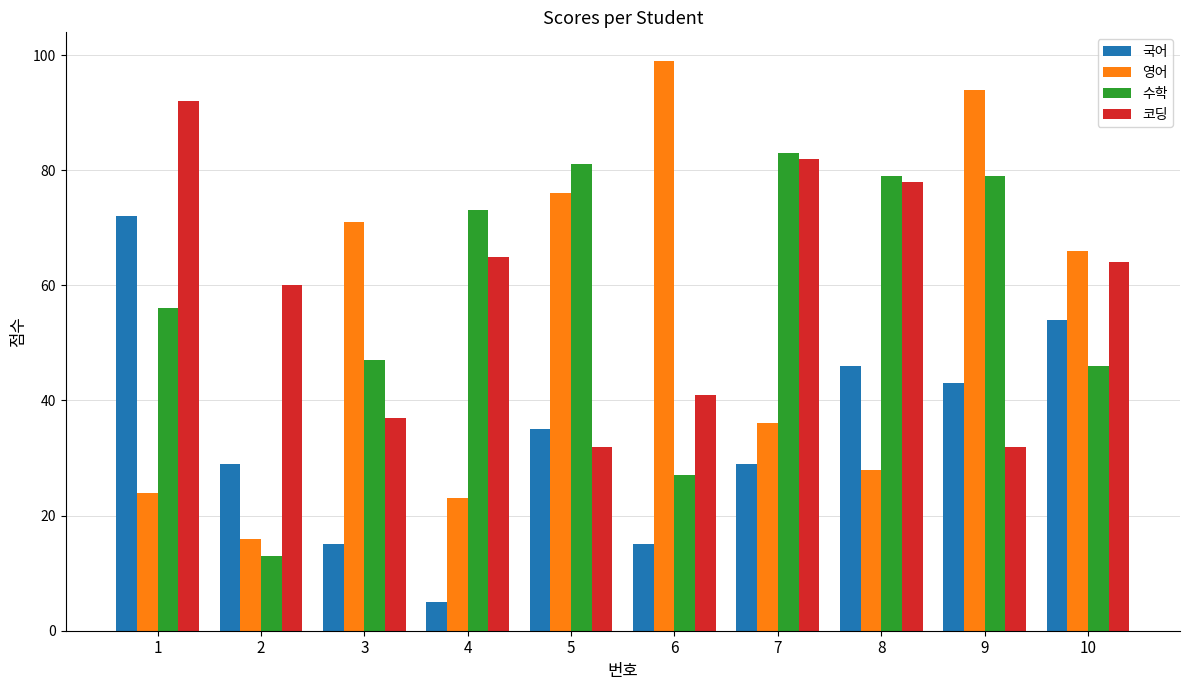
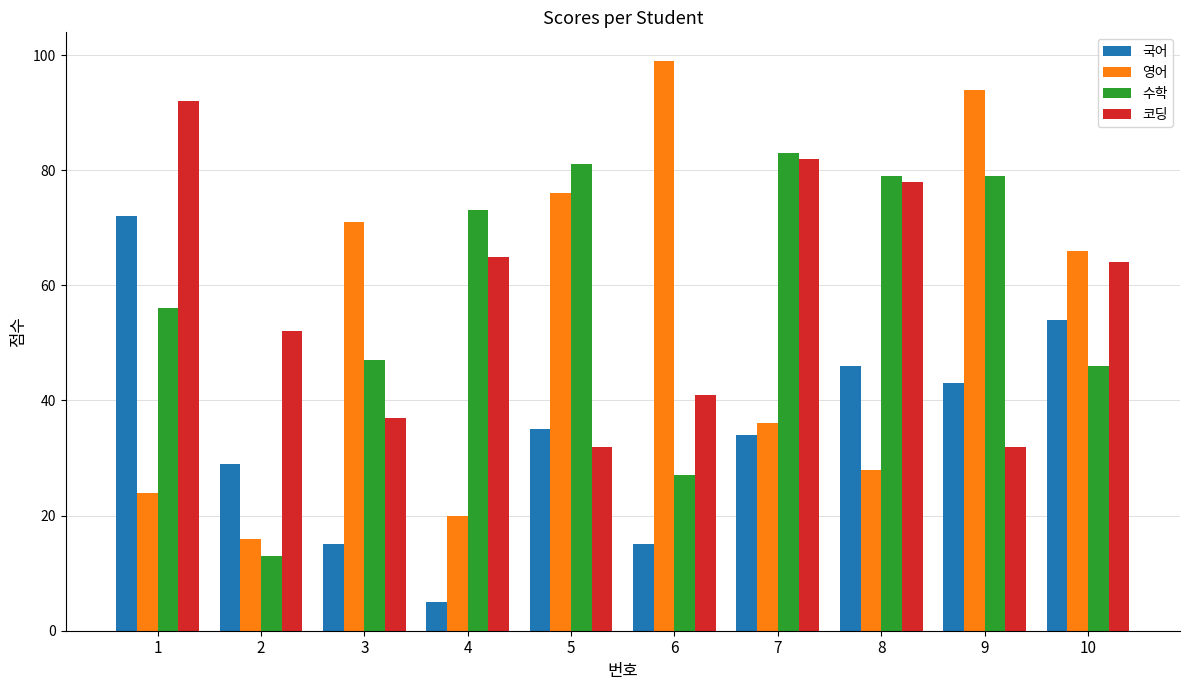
  {
    "국어": {
      "1": 72,
      "2": 29,
      "3": 15,
      "4": 5,
      "5": 35,
      "6": 15,
-     "7": 29,
+     "7": 34,
      "8": 46,
      "9": 43,
      "10": 54
    },
    "영어": {
      "1": 24,
      "2": 16,
      "3": 71,
-     "4": 23,
+     "4": 20,
      "5": 76,
      "6": 99,
      "7": 36,
      "8": 28,
      "9": 94,
      "10": 66
    },
    "수학": {
      "1": 56,
      "2": 13,
      "3": 47,
      "4": 73,
      "5": 81,
      "6": 27,
      "7": 83,
      "8": 79,
      "9": 79,
      "10": 46
    },
    "코딩": {
      "1": 92,
-     "2": 60,
+     "2": 52,
      "3": 37,
      "4": 65,
      "5": 32,
      "6": 41,
      "7": 82,
      "8": 78,
      "9": 32,
      "10": 64
    }
  }
